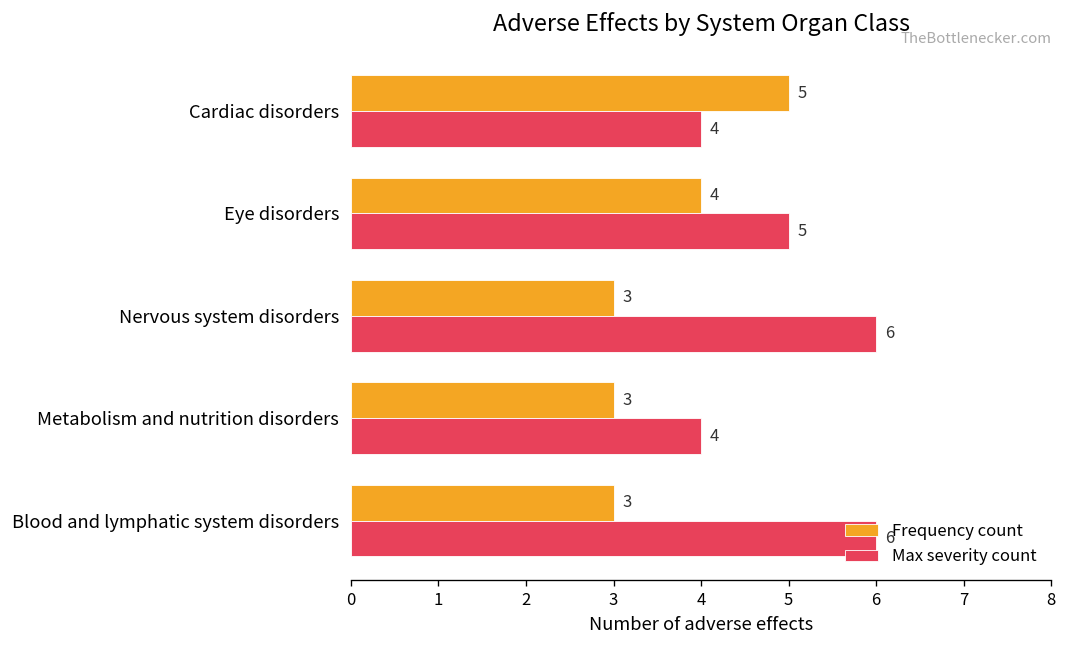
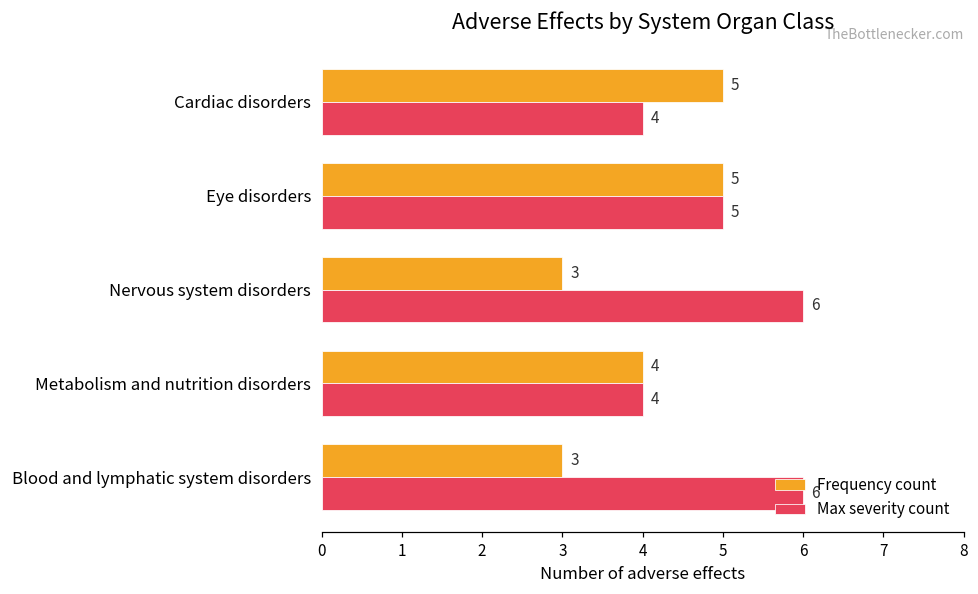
  {
    "Frequency count": {
      "Cardiac disorders": 5,
-     "Eye disorders": 4,
+     "Eye disorders": 5,
      "Nervous system disorders": 3,
-     "Metabolism and nutrition disorders": 3,
+     "Metabolism and nutrition disorders": 4,
      "Blood and lymphatic system disorders": 3
    },
    "Max severity count": {
      "Cardiac disorders": 4,
      "Eye disorders": 5,
      "Nervous system disorders": 6,
      "Metabolism and nutrition disorders": 4,
      "Blood and lymphatic system disorders": 6
    }
  }
